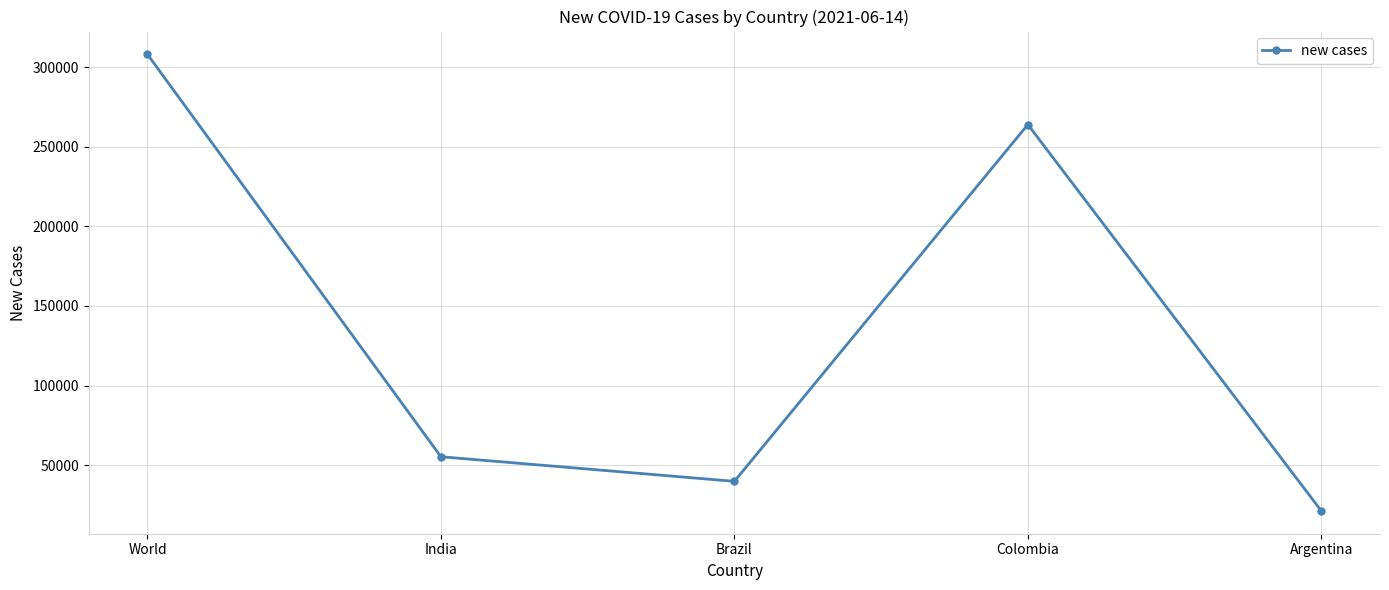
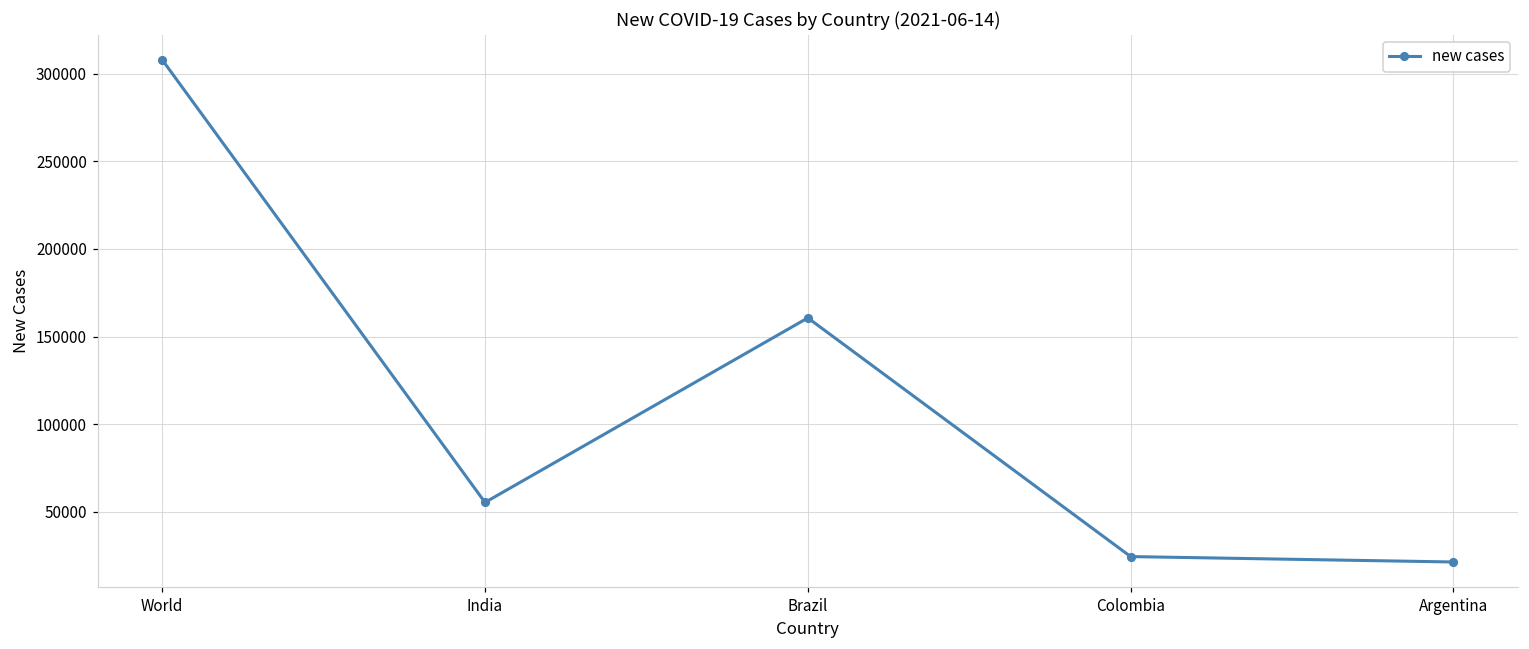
  {
    "World": 308000,
    "India": 55000,
-   "Brazil": 40000,
-   "Colombia": 264000,
+   "Brazil": 161000,
+   "Colombia": 24000,
    "Argentina": 21000
  }
